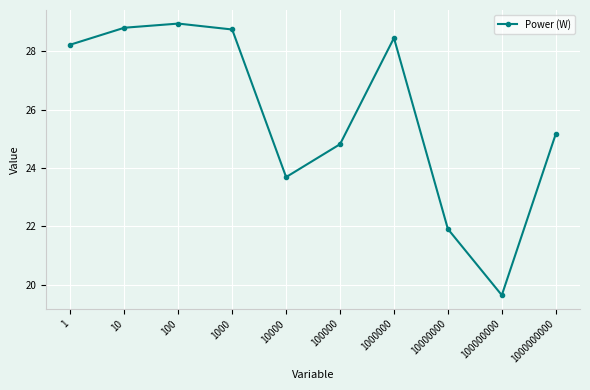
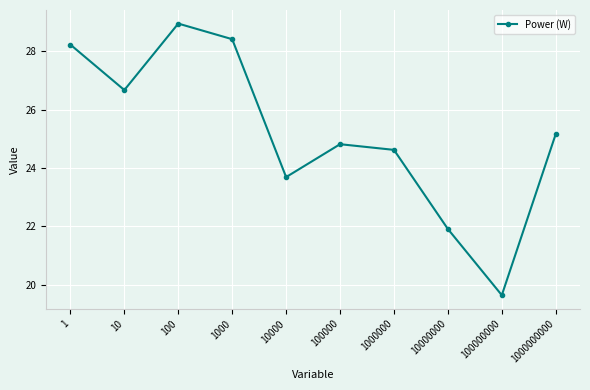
  {
    "1": 28.2,
-   "10": 28.8,
+   "10": 26.7,
    "100": 28.9,
-   "1000": 28.7,
+   "1000": 28.4,
    "10000": 23.7,
    "100000": 24.8,
-   "1000000": 28.5,
+   "1000000": 24.6,
    "10000000": 21.9,
    "100000000": 19.6,
    "1000000000": 25.2
  }
